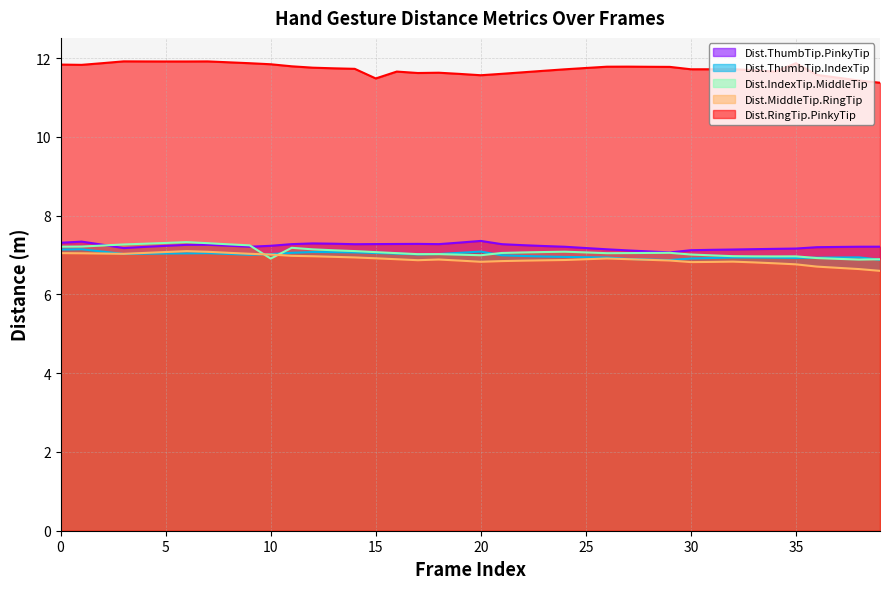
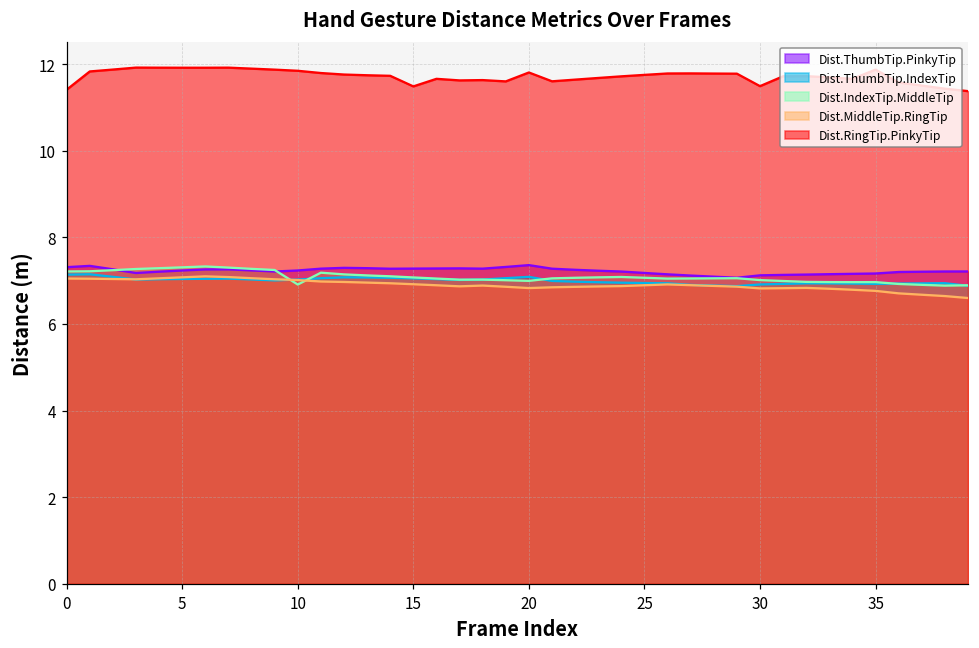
  {
    "Dist.ThumbTip.PinkyTip": {
      "0": 7.3,
      "5": 7.2,
      "10": 7.2,
      "15": 7.3,
      "20": 7.4,
      "25": 7.2,
      "30": 7.1,
      "35": 7.2
    },
    "Dist.ThumbTip.IndexTip": {
      "0": 7.1,
      "20": 7.1,
      "30": 6.9
    },
    "Dist.IndexTip.MiddleTip": {
      "0": 7.2,
      "5": 7.3,
      "10": 6.9,
      "20": 7.0,
      "25": 7.1,
      "30": 7.0
    },
    "Dist.MiddleTip.RingTip": {
      "0": 7.0,
      "15": 6.9,
      "20": 6.8,
      "30": 6.8,
      "35": 6.8
    },
    "Dist.RingTip.PinkyTip": {
-     "0": 11.8,
+     "0": 11.4,
      "5": 11.9,
      "10": 11.8,
      "15": 11.5,
-     "20": 11.6,
+     "20": 11.8,
      "25": 11.8,
-     "30": 11.7
+     "30": 11.5
    }
  }
